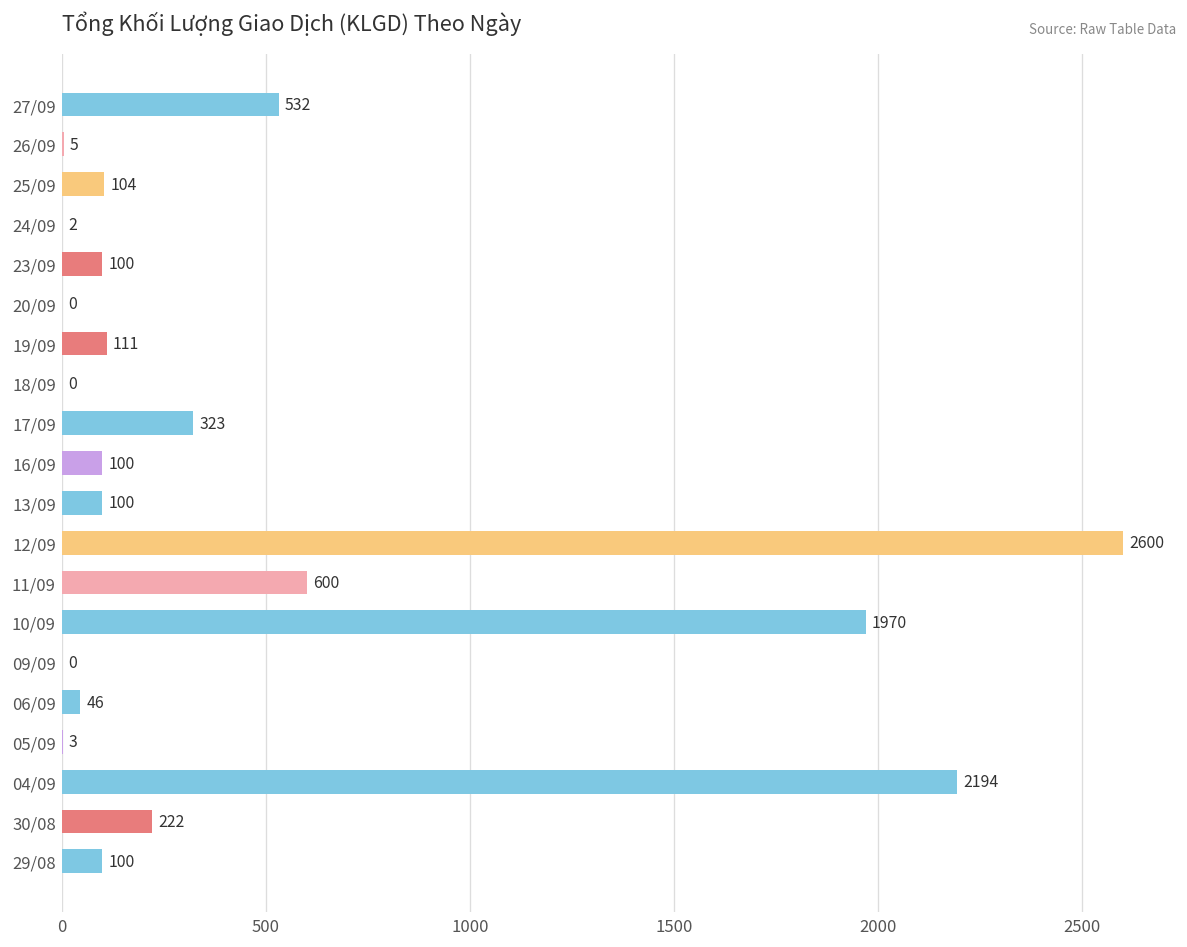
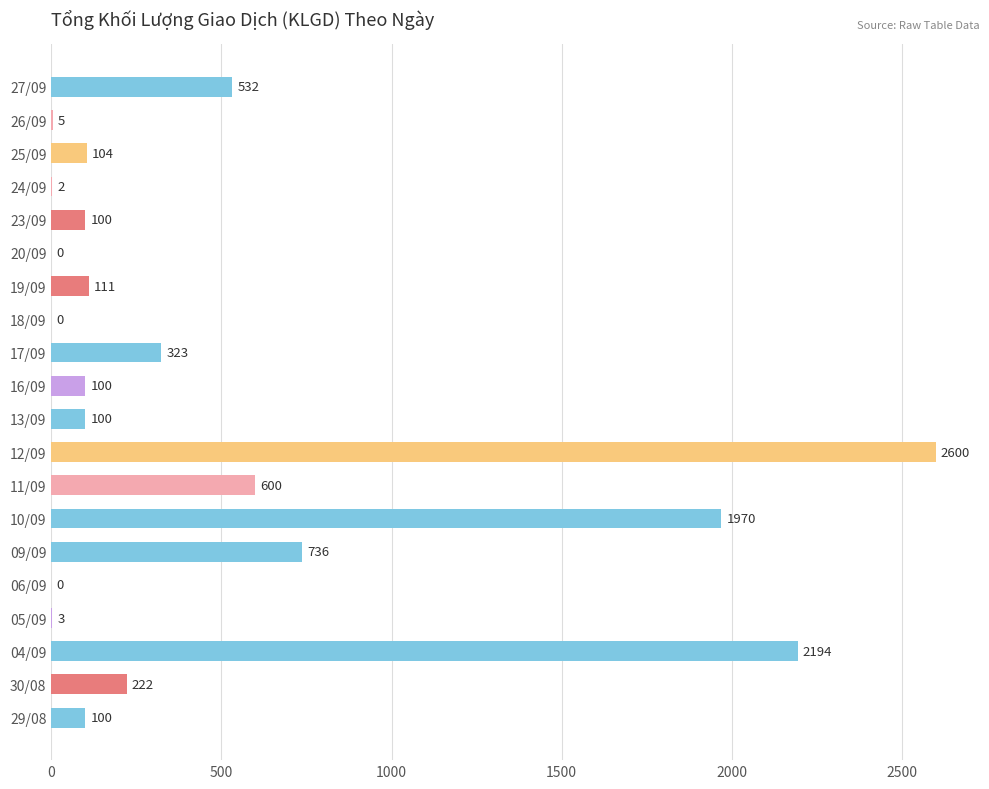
  {
    "27/09": 532,
    "26/09": 5,
    "25/09": 104,
    "24/09": 2,
    "23/09": 100,
    "20/09": 0,
    "19/09": 111,
    "18/09": 0,
    "17/09": 323,
    "16/09": 100,
    "13/09": 100,
    "12/09": 2600,
    "11/09": 600,
    "10/09": 1970,
-   "09/09": 0,
-   "06/09": 46,
+   "09/09": 736,
+   "06/09": 0,
    "05/09": 3,
    "04/09": 2194,
    "30/08": 222,
    "29/08": 100
  }
